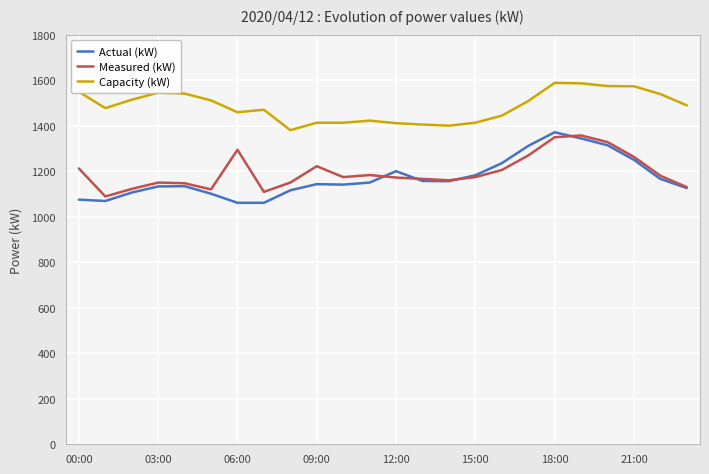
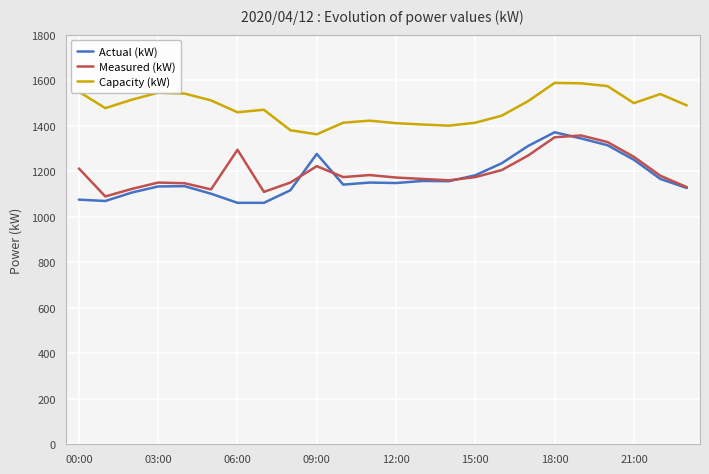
  {
    "Actual (kW)": {
      "00:00": 1080,
      "03:00": 1130,
      "06:00": 1060,
-     "09:00": 1140,
-     "12:00": 1200,
+     "09:00": 1280,
+     "12:00": 1150,
      "18:00": 1370,
      "21:00": 1250
    },
    "Measured (kW)": {
      "00:00": 1210,
      "03:00": 1150,
      "06:00": 1290,
      "09:00": 1220,
      "12:00": 1170,
      "18:00": 1350,
      "21:00": 1260
    },
    "Capacity (kW)": {
      "06:00": 1460,
-     "09:00": 1410,
+     "09:00": 1360,
      "12:00": 1410,
      "15:00": 1410,
      "18:00": 1590,
-     "21:00": 1570
+     "21:00": 1500
    }
  }
